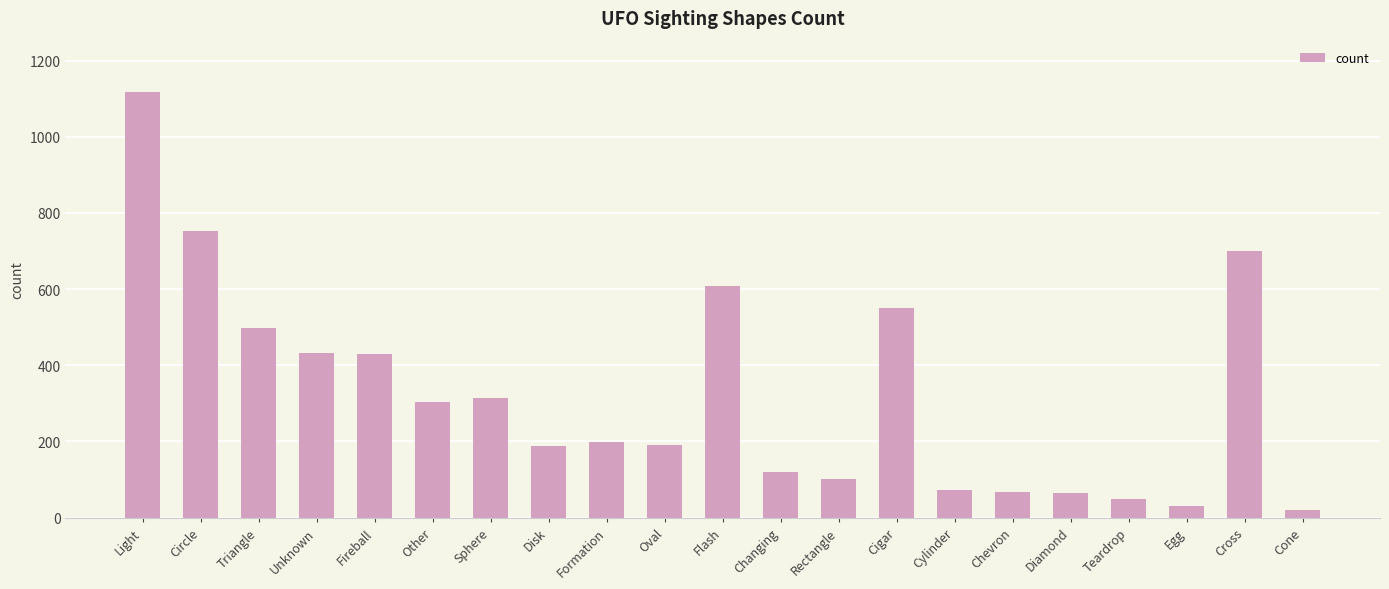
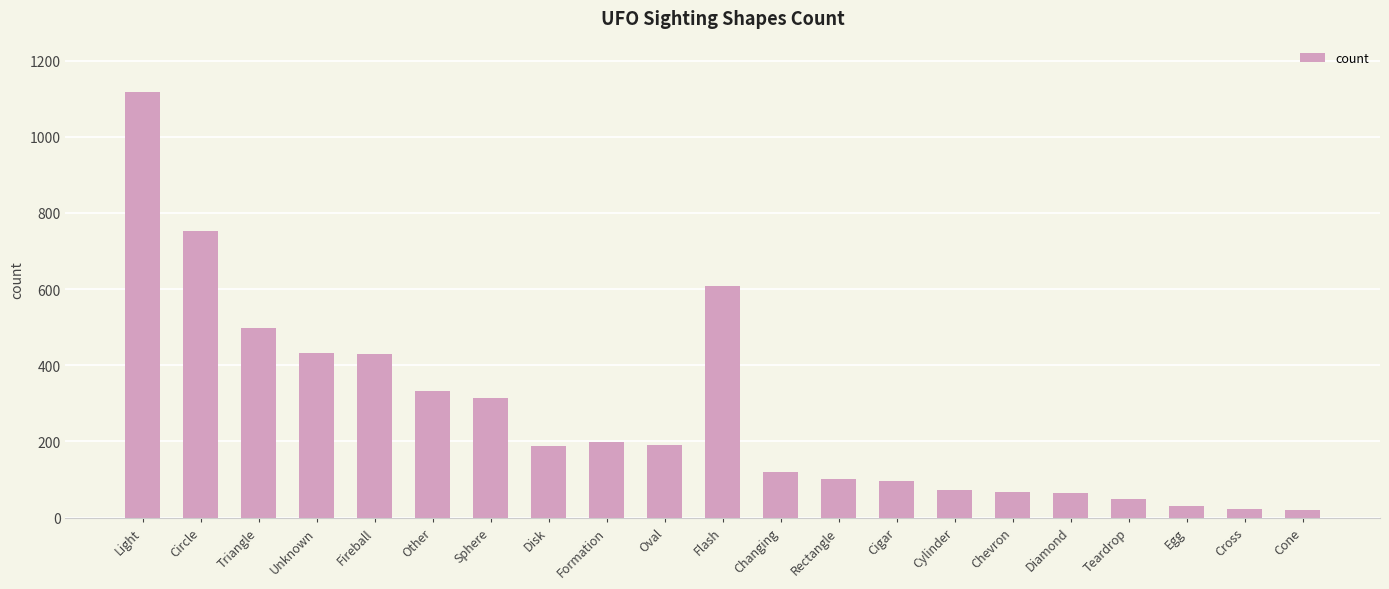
  {
    "Light": 1120,
    "Circle": 750,
    "Triangle": 500,
    "Unknown": 430,
    "Fireball": 430,
-   "Other": 300,
+   "Other": 330,
    "Sphere": 310,
    "Disk": 190,
    "Formation": 200,
    "Oval": 190,
    "Flash": 610,
    "Changing": 120,
    "Rectangle": 100,
-   "Cigar": 550,
+   "Cigar": 100,
    "Cylinder": 70,
    "Chevron": 70,
    "Diamond": 60,
    "Teardrop": 50,
    "Egg": 30,
-   "Cross": 700,
+   "Cross": 20,
    "Cone": 20
  }
